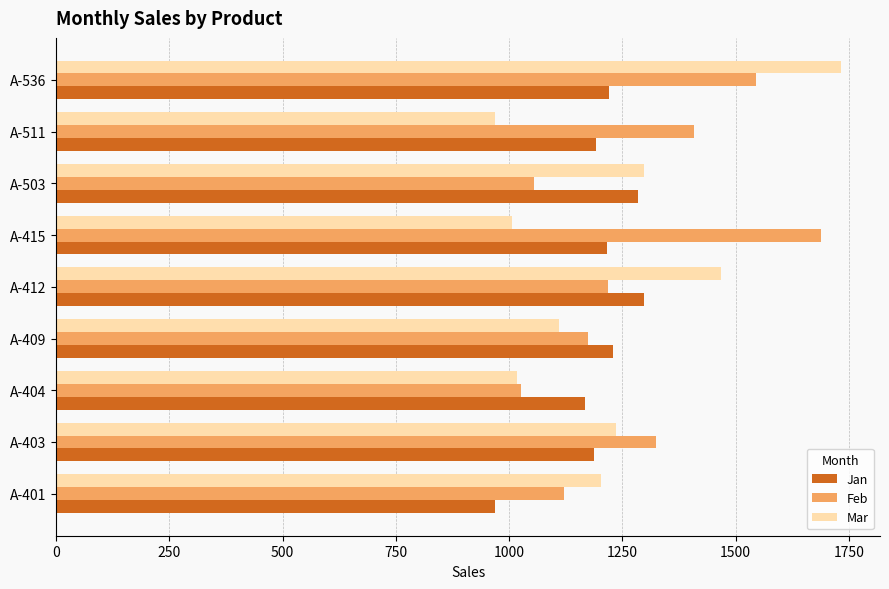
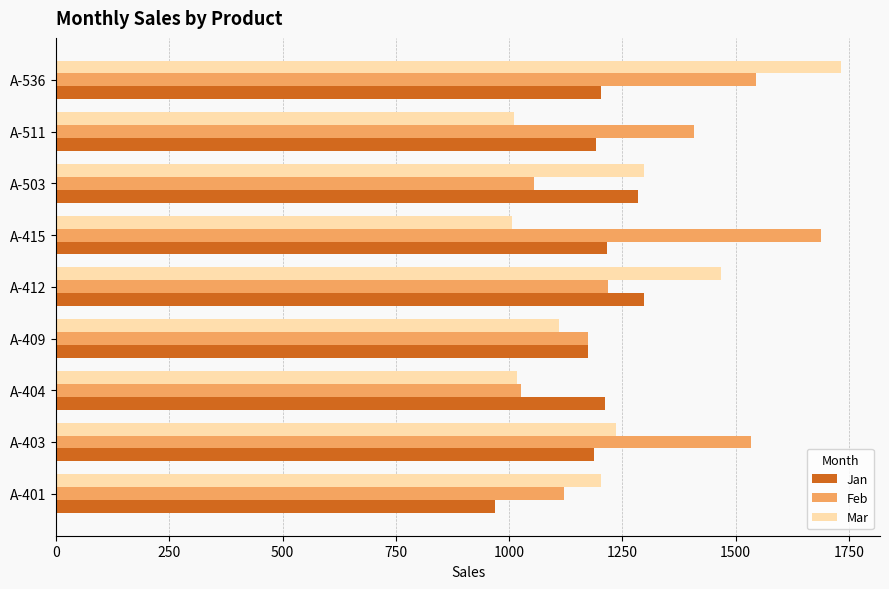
  {
    "Jan": {
-     "A-536": 1220,
+     "A-536": 1200,
      "A-511": 1190,
      "A-503": 1290,
      "A-415": 1220,
      "A-412": 1300,
-     "A-409": 1230,
-     "A-404": 1170,
+     "A-409": 1170,
+     "A-404": 1210,
      "A-403": 1190,
      "A-401": 970
    },
    "Feb": {
      "A-536": 1540,
      "A-511": 1410,
      "A-503": 1050,
      "A-415": 1690,
      "A-412": 1220,
      "A-409": 1170,
      "A-404": 1030,
-     "A-403": 1320,
+     "A-403": 1530,
      "A-401": 1120
    },
    "Mar": {
      "A-536": 1730,
-     "A-511": 970,
+     "A-511": 1010,
      "A-503": 1300,
      "A-415": 1010,
      "A-412": 1470,
      "A-409": 1110,
      "A-404": 1020,
      "A-403": 1240,
      "A-401": 1200
    }
  }
